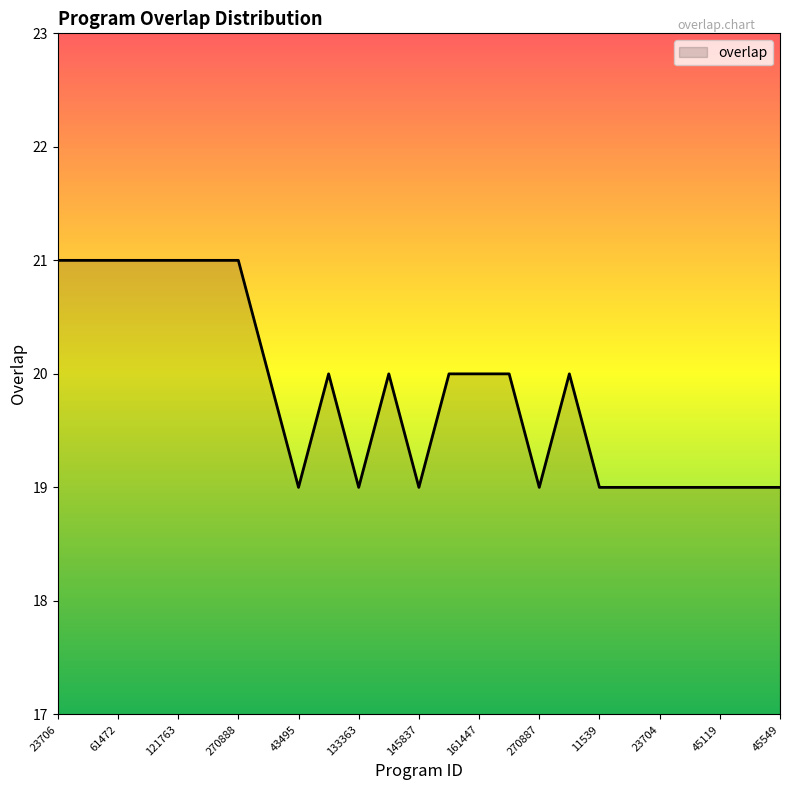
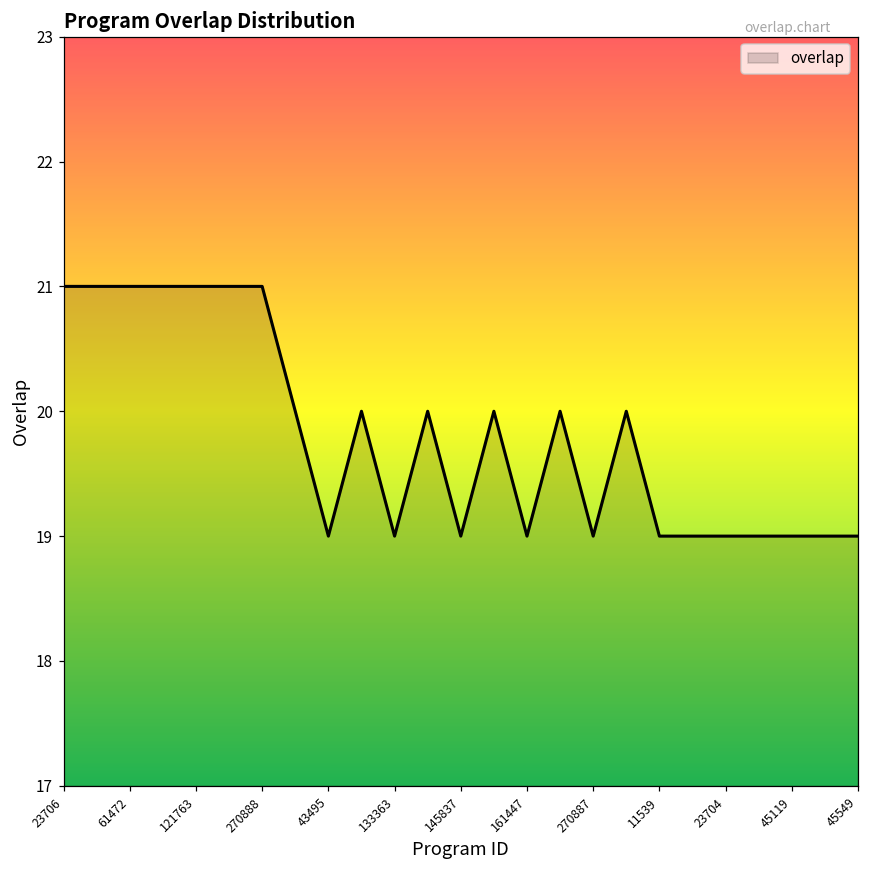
  {
    "23706": 21,
    "61472": 21,
    "121763": 21,
    "270888": 21,
    "43495": 19,
    "133363": 19,
    "145837": 19,
-   "161447": 20,
+   "161447": 19,
    "270887": 19,
    "11539": 19,
    "23704": 19,
    "45119": 19,
    "45549": 19
  }
